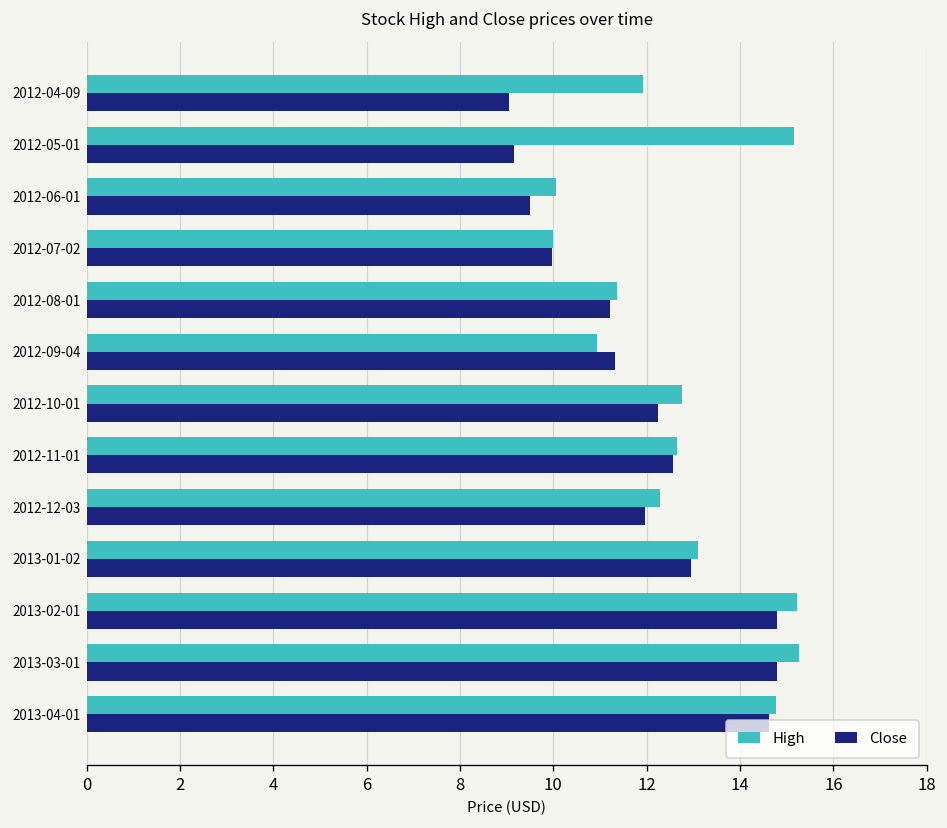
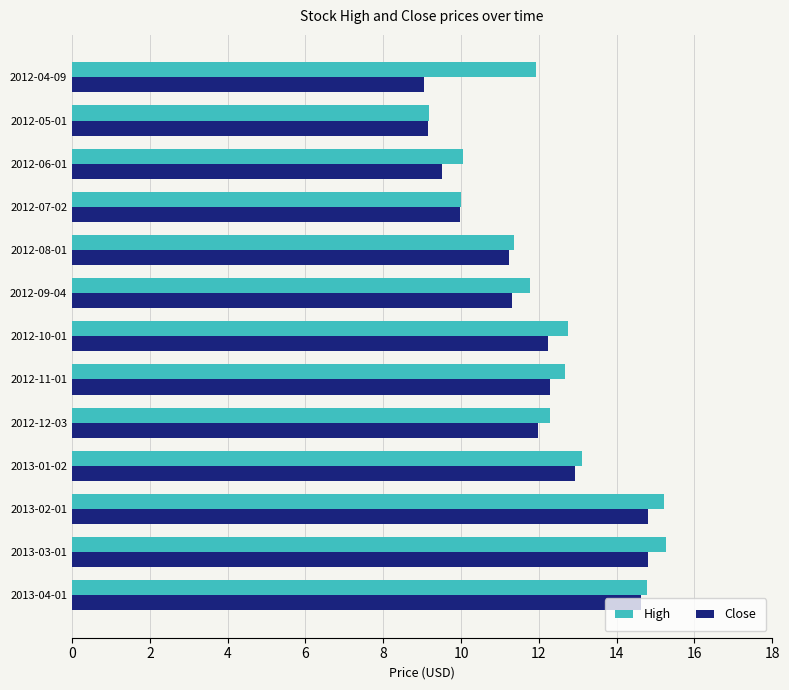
  {
    "High": {
      "2012-04-09": 11.9,
-     "2012-05-01": 15.2,
+     "2012-05-01": 9.2,
      "2012-06-01": 10.1,
      "2012-07-02": 10.0,
      "2012-08-01": 11.4,
-     "2012-09-04": 10.9,
+     "2012-09-04": 11.8,
      "2012-10-01": 12.8,
      "2012-11-01": 12.7,
      "2012-12-03": 12.3,
      "2013-01-02": 13.1,
      "2013-02-01": 15.2,
      "2013-03-01": 15.3,
      "2013-04-01": 14.8
    },
    "Close": {
      "2012-04-09": 9.1,
      "2012-05-01": 9.2,
      "2012-06-01": 9.5,
      "2012-07-02": 10.0,
      "2012-08-01": 11.2,
      "2012-09-04": 11.3,
      "2012-10-01": 12.2,
-     "2012-11-01": 12.6,
+     "2012-11-01": 12.3,
      "2012-12-03": 12.0,
      "2013-01-02": 12.9,
      "2013-02-01": 14.8,
      "2013-03-01": 14.8
    }
  }
